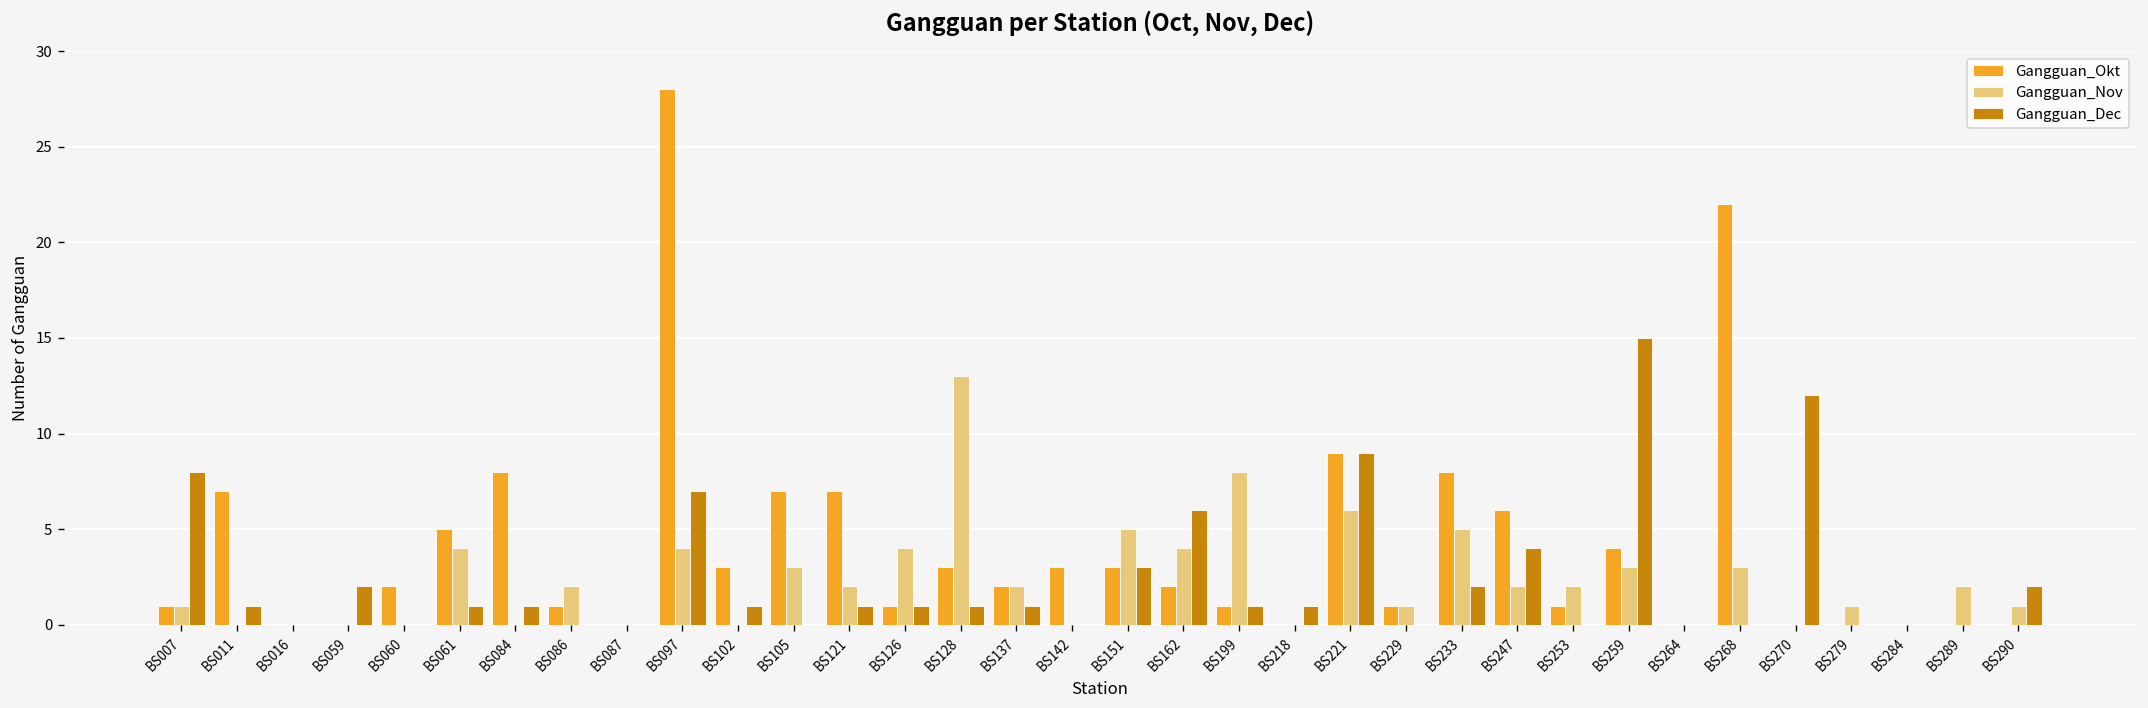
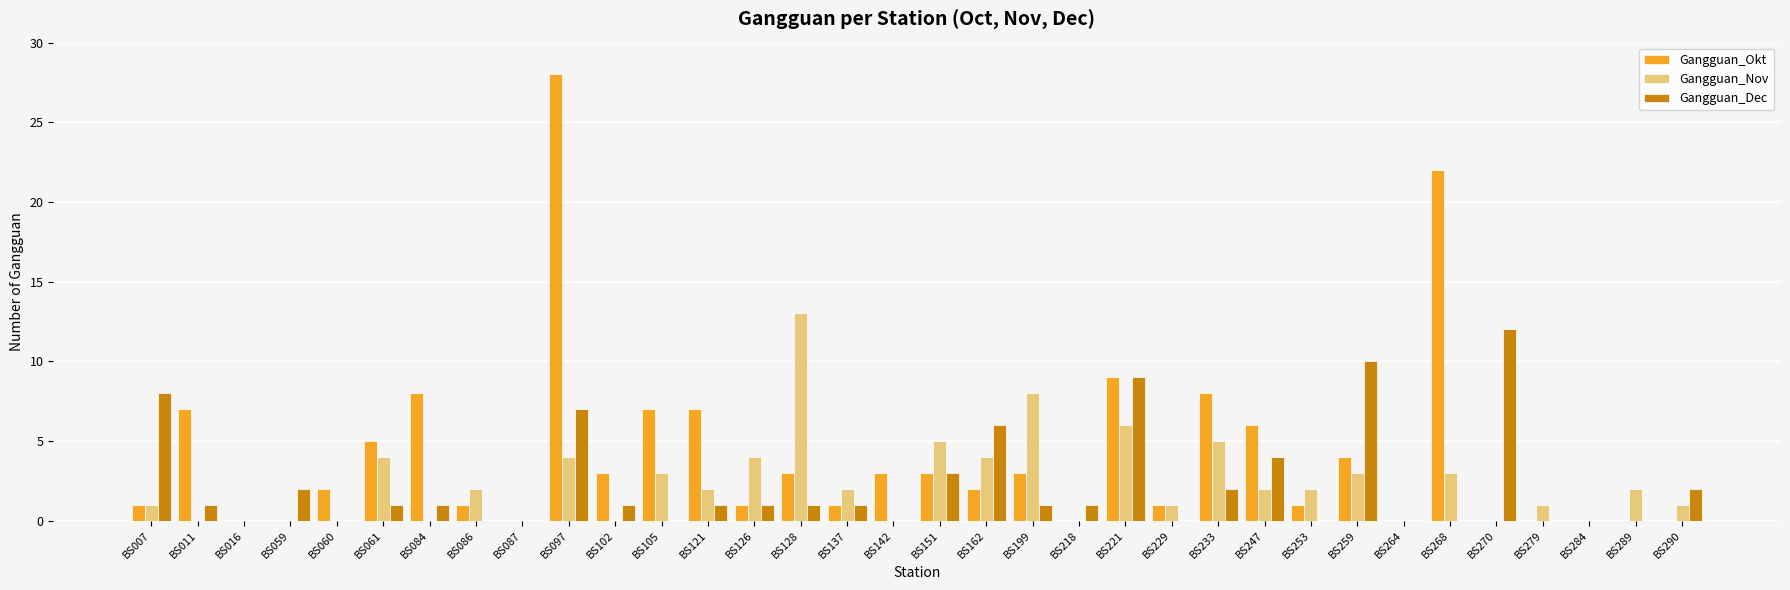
  {
    "Gangguan_Okt": {
      "BS007": 1,
      "BS011": 7,
      "BS016": 0,
      "BS059": 0,
      "BS060": 2,
      "BS061": 5,
      "BS084": 8,
      "BS086": 1,
      "BS087": 0,
      "BS097": 28,
      "BS102": 3,
      "BS105": 7,
      "BS121": 7,
      "BS126": 1,
      "BS128": 3,
-     "BS137": 2,
+     "BS137": 1,
      "BS142": 3,
      "BS151": 3,
      "BS162": 2,
-     "BS199": 1,
+     "BS199": 3,
      "BS218": 0,
      "BS221": 9,
      "BS229": 1,
      "BS233": 8,
      "BS247": 6,
      "BS253": 1,
      "BS259": 4,
      "BS264": 0,
      "BS268": 22,
      "BS270": 0,
      "BS279": 0,
      "BS284": 0,
      "BS289": 0,
      "BS290": 0
    },
    "Gangguan_Nov": {
      "BS007": 1,
      "BS011": 0,
      "BS016": 0,
      "BS059": 0,
      "BS060": 0,
      "BS061": 4,
      "BS084": 0,
      "BS086": 2,
      "BS087": 0,
      "BS097": 4,
      "BS102": 0,
      "BS105": 3,
      "BS121": 2,
      "BS126": 4,
      "BS128": 13,
      "BS137": 2,
      "BS142": 0,
      "BS151": 5,
      "BS162": 4,
      "BS199": 8,
      "BS218": 0,
      "BS221": 6,
      "BS229": 1,
      "BS233": 5,
      "BS247": 2,
      "BS253": 2,
      "BS259": 3,
      "BS264": 0,
      "BS268": 3,
      "BS270": 0,
      "BS279": 1,
      "BS284": 0,
      "BS289": 2,
      "BS290": 1
    },
    "Gangguan_Dec": {
      "BS007": 8,
      "BS011": 1,
      "BS016": 0,
      "BS059": 2,
      "BS060": 0,
      "BS061": 1,
      "BS084": 1,
      "BS086": 0,
      "BS087": 0,
      "BS097": 7,
      "BS102": 1,
      "BS105": 0,
      "BS121": 1,
      "BS126": 1,
      "BS128": 1,
      "BS137": 1,
      "BS142": 0,
      "BS151": 3,
      "BS162": 6,
      "BS199": 1,
      "BS218": 1,
      "BS221": 9,
      "BS229": 0,
      "BS233": 2,
      "BS247": 4,
      "BS253": 0,
-     "BS259": 15,
+     "BS259": 10,
      "BS264": 0,
      "BS268": 0,
      "BS270": 12,
      "BS279": 0,
      "BS284": 0,
      "BS289": 0,
      "BS290": 2
    }
  }
